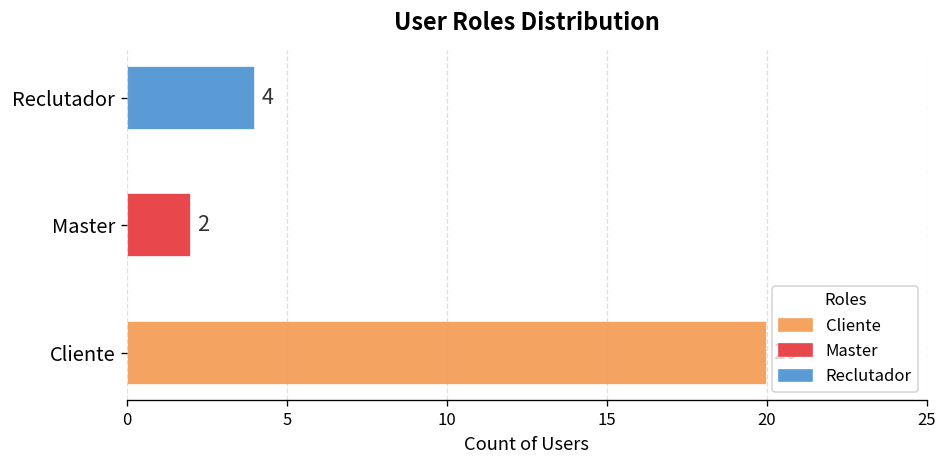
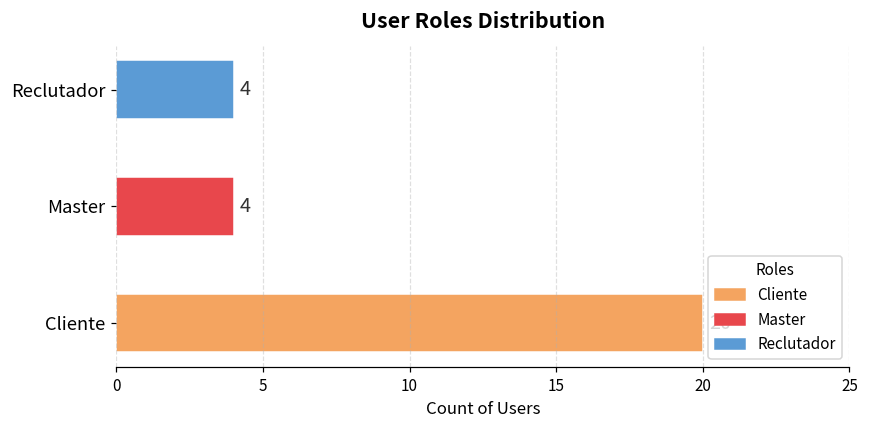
  {
    "Reclutador": 4,
-   "Master": 2
+   "Master": 4
  }
